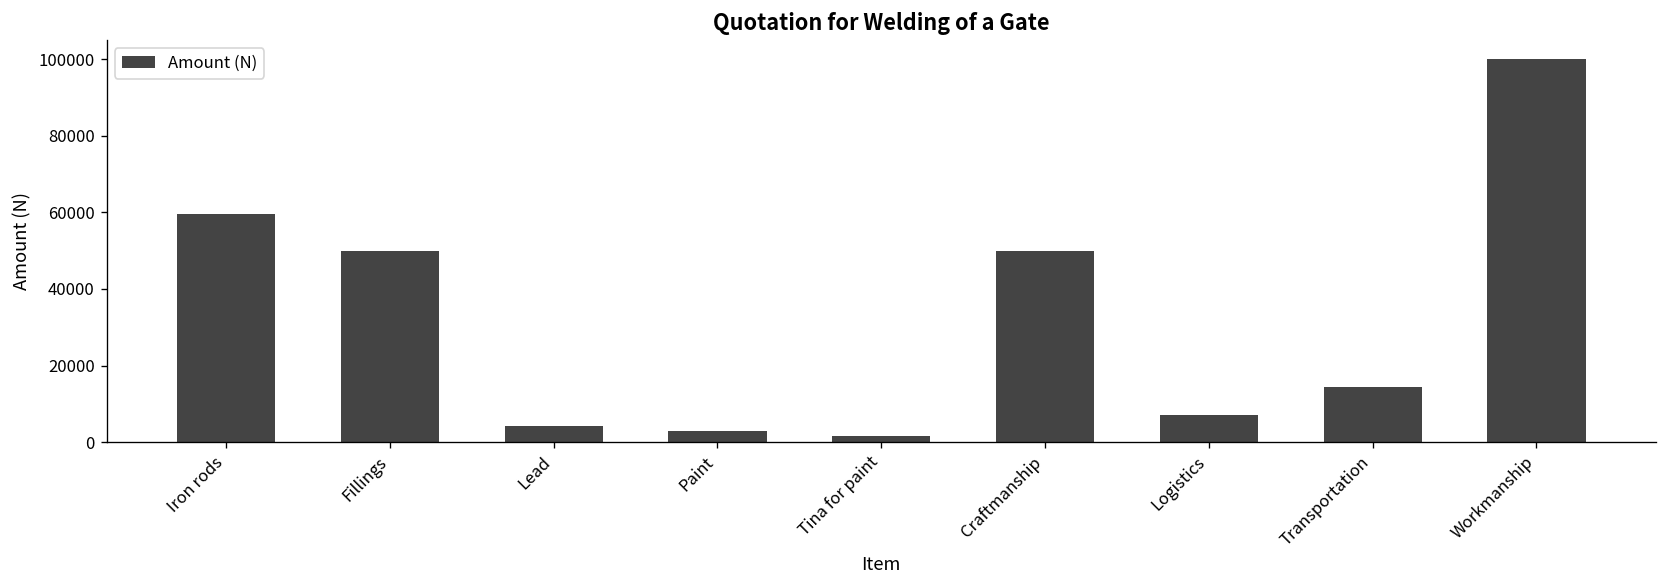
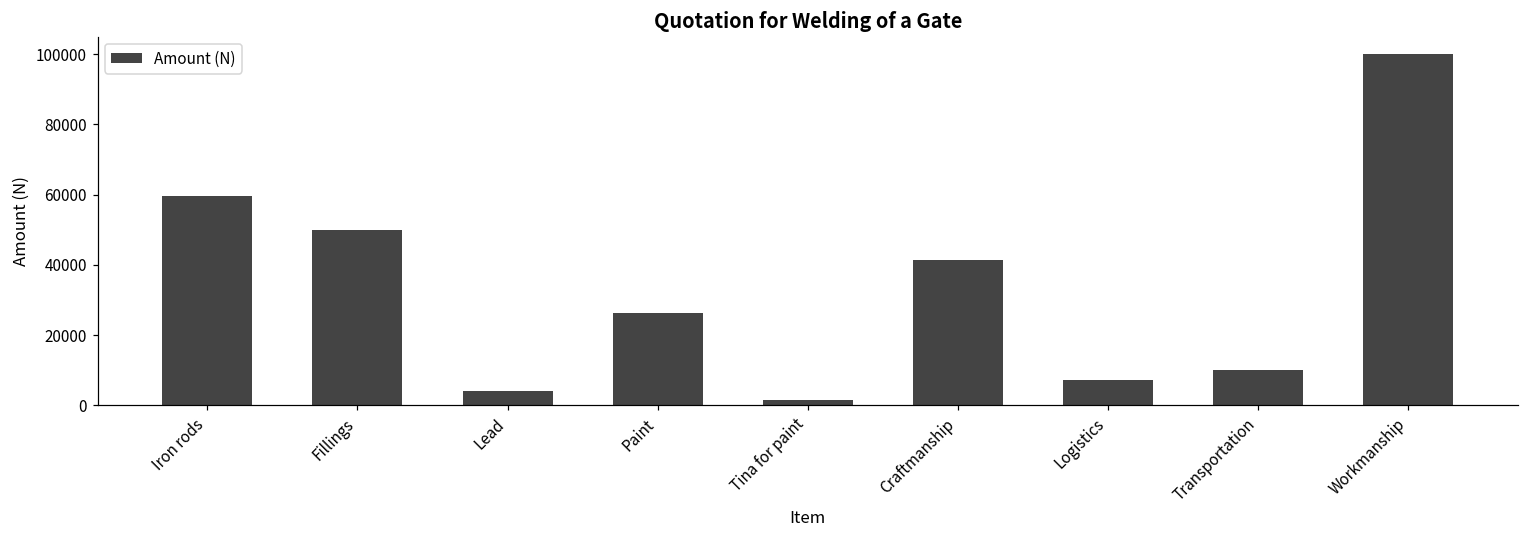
  {
    "Iron rods": 59000,
    "Fillings": 50000,
    "Lead": 4000,
-   "Paint": 3000,
+   "Paint": 26000,
    "Tina for paint": 2000,
-   "Craftmanship": 50000,
+   "Craftmanship": 41000,
    "Logistics": 7000,
-   "Transportation": 14000,
+   "Transportation": 10000,
    "Workmanship": 100000
  }
